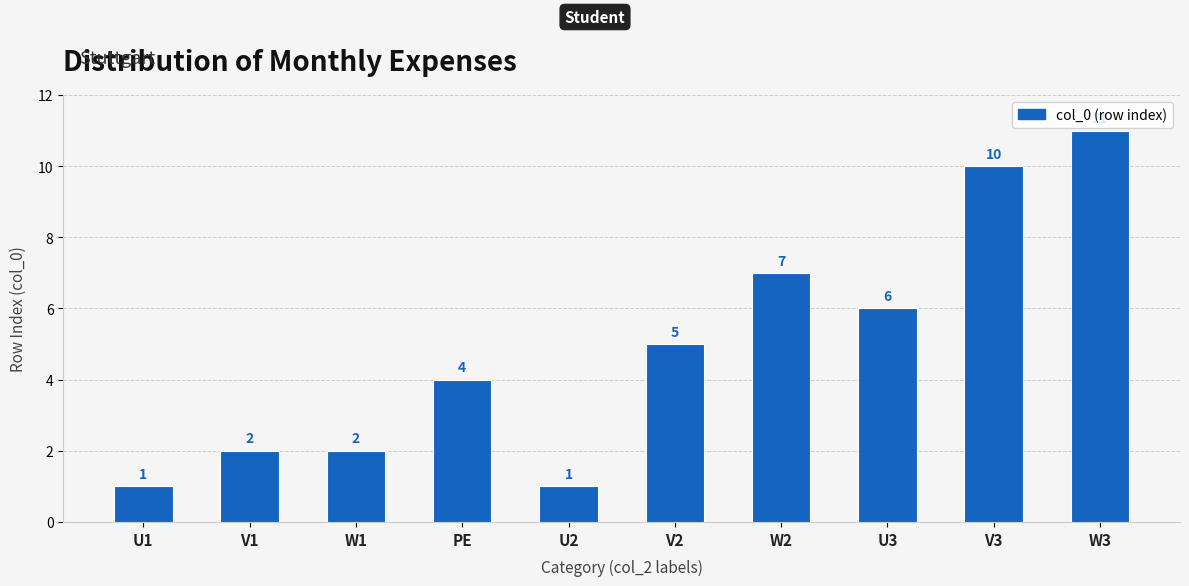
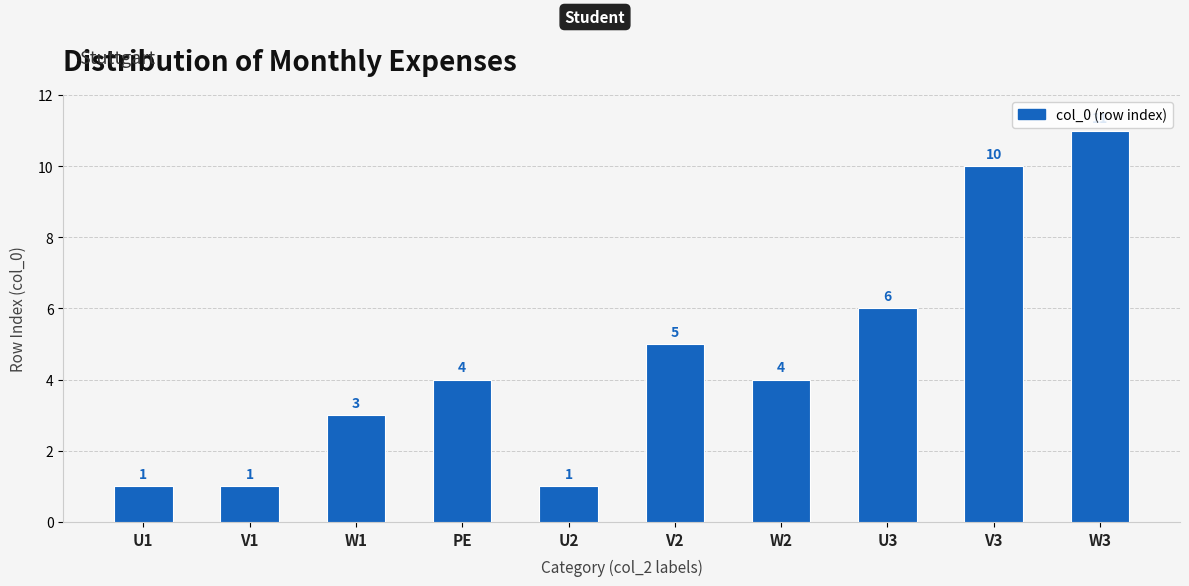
  {
    "U1": 1,
-   "V1": 2,
-   "W1": 2,
+   "V1": 1,
+   "W1": 3,
    "PE": 4,
    "U2": 1,
    "V2": 5,
-   "W2": 7,
+   "W2": 4,
    "U3": 6,
    "V3": 10
  }
